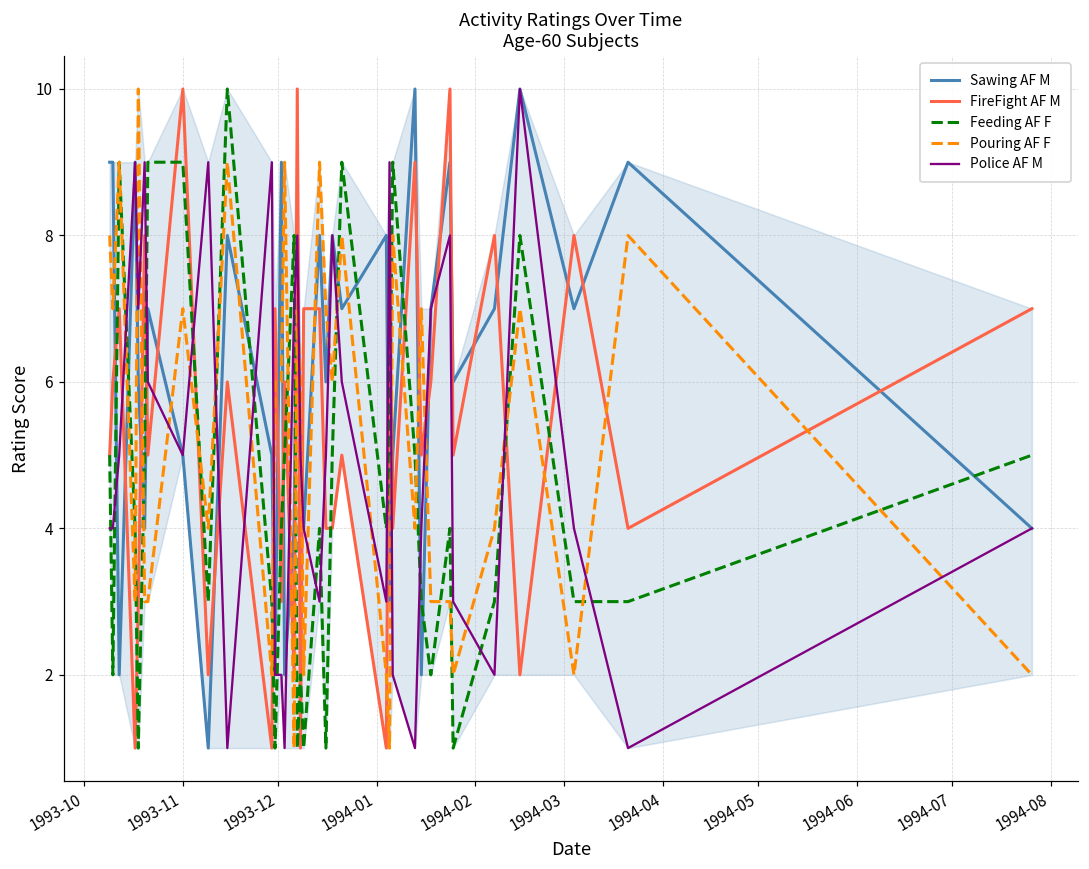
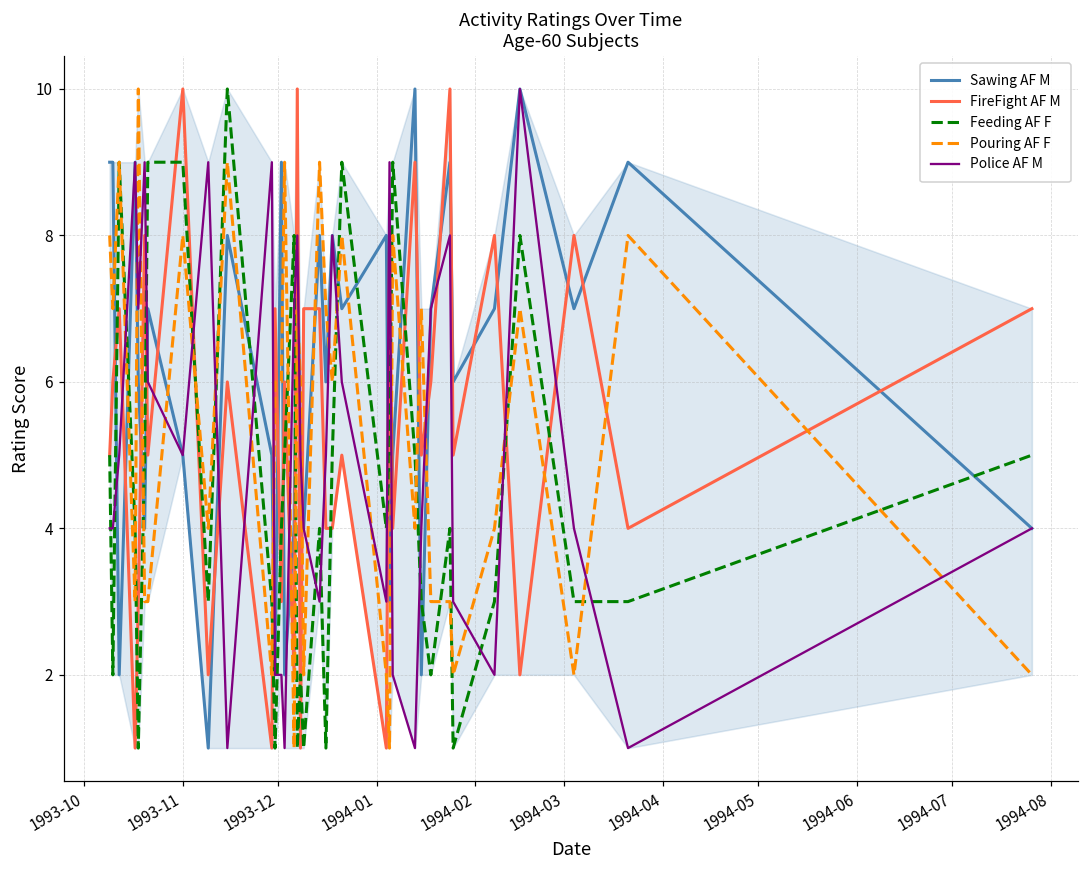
  {
    "Feeding AF F": {
      "1993-11": 9
    },
    "Pouring AF F": {
-     "1993-11": 7
+     "1993-11": 8
    }
  }
